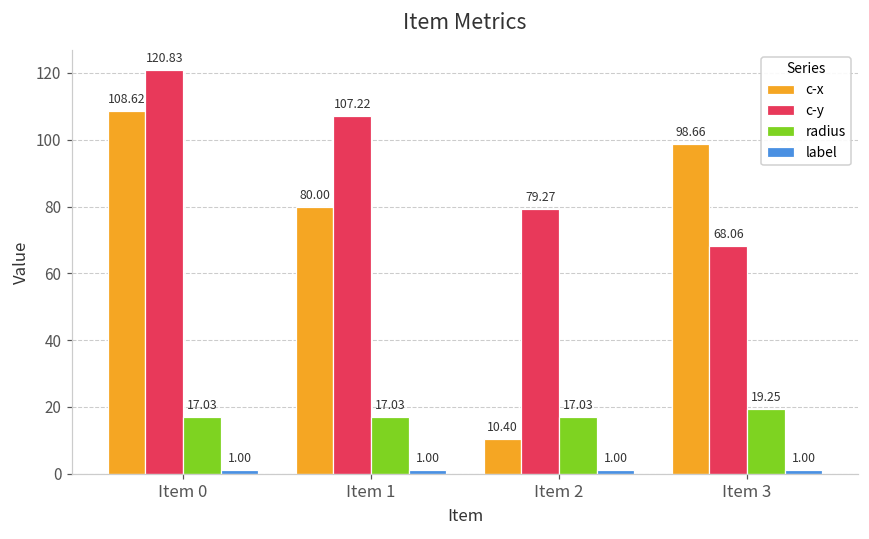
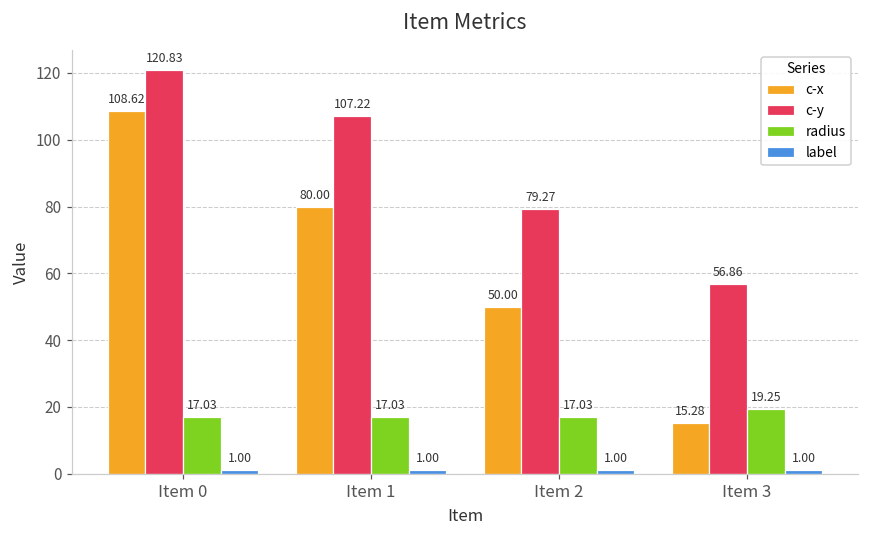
  {
    "c-x": {
      "Item 0": 108.62,
      "Item 1": 80.00,
-     "Item 2": 10.40,
-     "Item 3": 98.66
+     "Item 2": 50.00,
+     "Item 3": 15.28
    },
    "c-y": {
      "Item 0": 120.83,
      "Item 1": 107.22,
      "Item 2": 79.27,
-     "Item 3": 68.06
+     "Item 3": 56.86
    },
    "radius": {
      "Item 0": 17.03,
      "Item 1": 17.03,
      "Item 2": 17.03,
      "Item 3": 19.25
    },
    "label": {
      "Item 0": 1.00,
      "Item 1": 1.00,
      "Item 2": 1.00,
      "Item 3": 1.00
    }
  }
